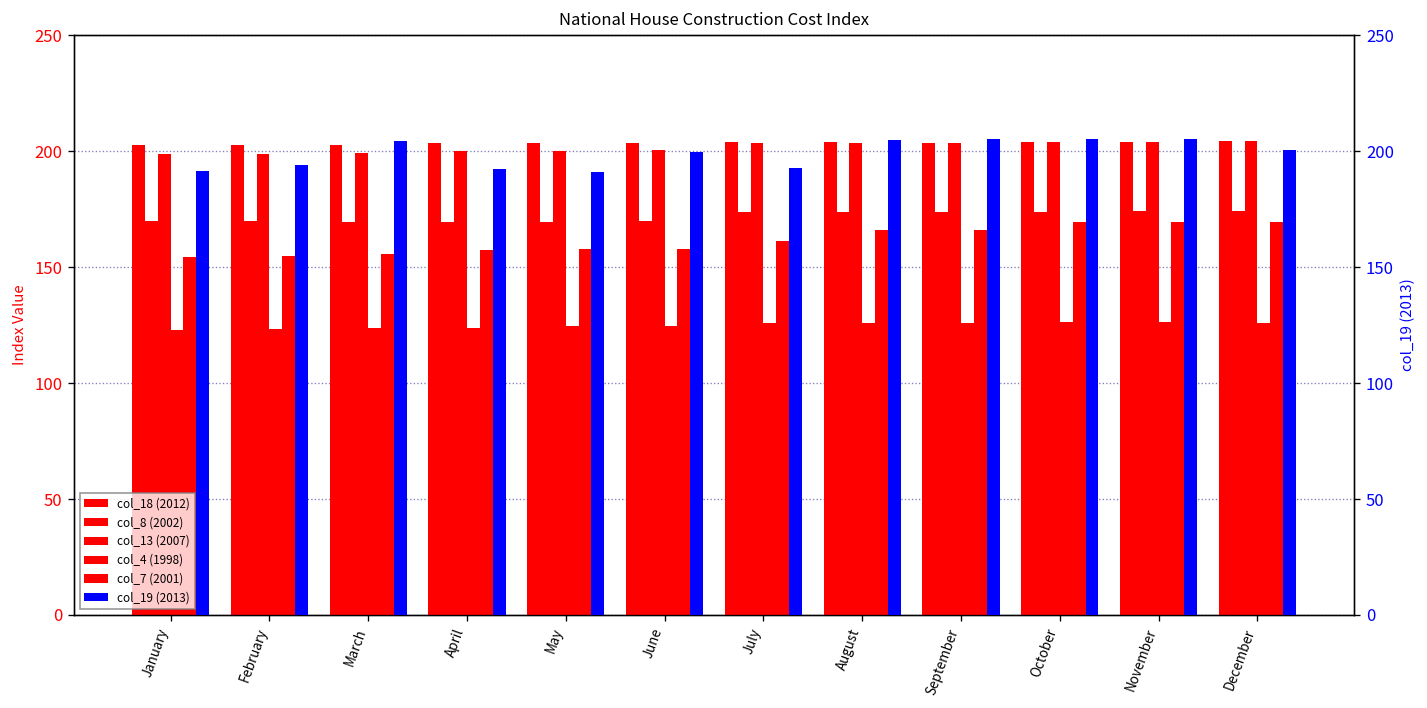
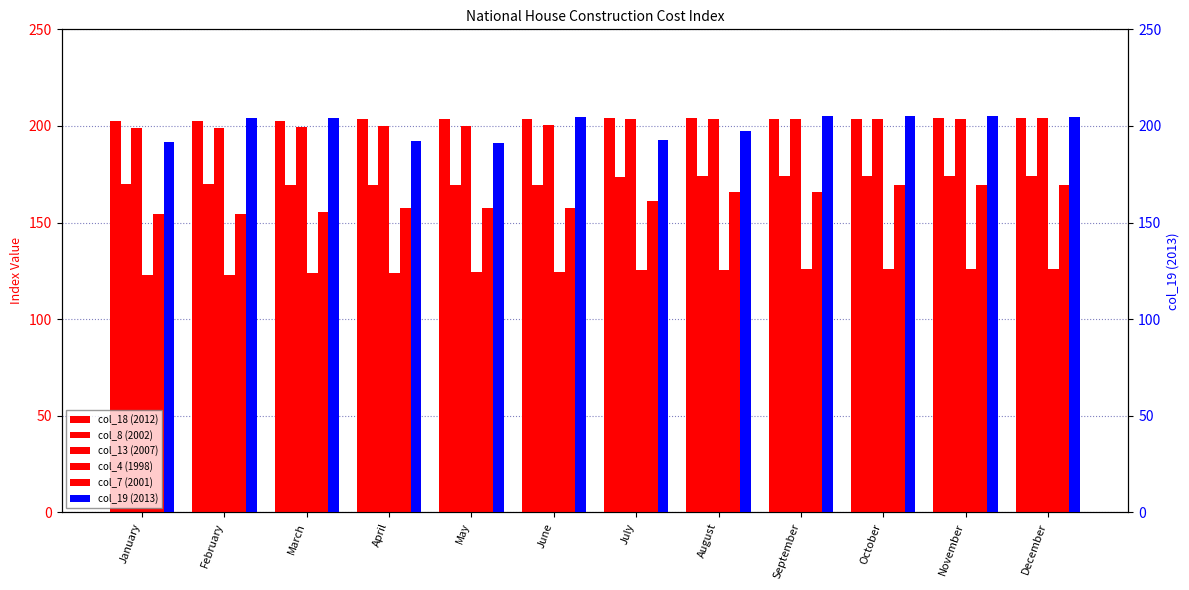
  {
    "col_19 (2013)": {
      "January": 192,
-     "February": 194,
+     "February": 204,
      "March": 204,
      "April": 192,
      "May": 191,
-     "June": 200,
+     "June": 205,
      "July": 193,
-     "August": 205,
+     "August": 197,
      "September": 205,
      "October": 205,
      "November": 205,
-     "December": 200
+     "December": 205
    }
  }
